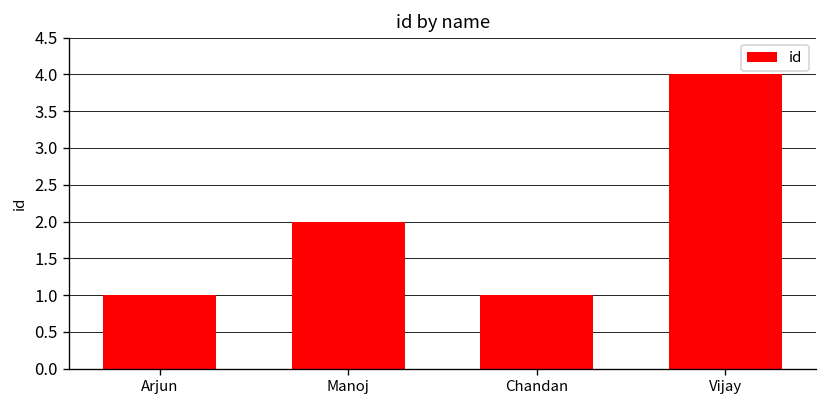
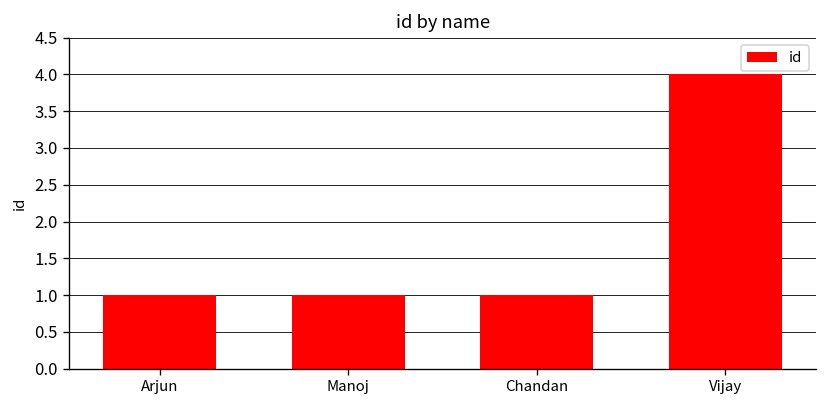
  {
    "Arjun": 1,
-   "Manoj": 2,
+   "Manoj": 1,
    "Chandan": 1,
    "Vijay": 4
  }
